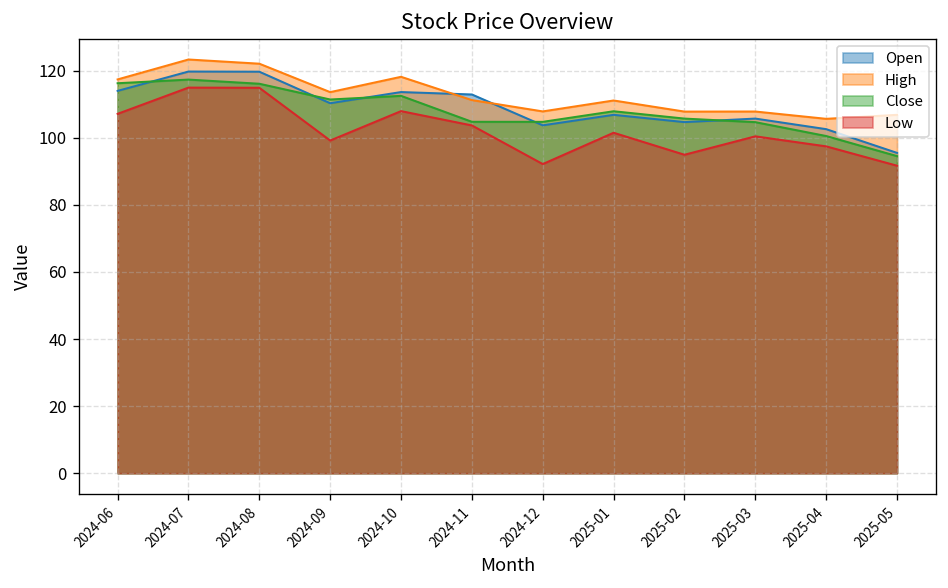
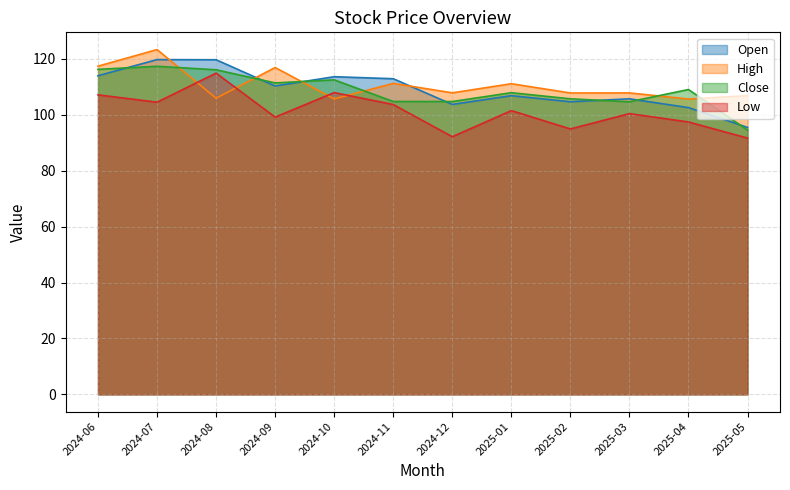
  {
    "Open": {
      "2024-06": 114,
      "2024-07": 120,
      "2024-08": 120,
      "2024-09": 110,
      "2024-10": 114,
      "2024-11": 113,
      "2024-12": 104,
      "2025-01": 107,
      "2025-02": 105,
      "2025-03": 106,
      "2025-04": 103,
      "2025-05": 96
    },
    "High": {
      "2024-06": 117,
      "2024-07": 123,
-     "2024-08": 122,
-     "2024-09": 114,
-     "2024-10": 118,
+     "2024-08": 106,
+     "2024-09": 117,
+     "2024-10": 106,
      "2024-11": 111,
      "2024-12": 108,
      "2025-01": 111,
      "2025-02": 108,
      "2025-03": 108,
      "2025-04": 106
    },
    "Close": {
      "2024-06": 116,
      "2024-07": 117,
      "2024-08": 116,
      "2024-09": 111,
      "2024-10": 113,
      "2024-11": 105,
      "2024-12": 105,
      "2025-01": 108,
      "2025-02": 106,
      "2025-03": 105,
-     "2025-04": 101,
+     "2025-04": 109,
      "2025-05": 95
    },
    "Low": {
      "2024-06": 107,
-     "2024-07": 115,
+     "2024-07": 105,
      "2024-08": 115,
      "2024-09": 99,
      "2024-10": 108,
      "2024-11": 104,
      "2024-12": 92,
      "2025-01": 102,
      "2025-02": 95,
      "2025-03": 100,
      "2025-04": 97,
      "2025-05": 92
    }
  }
